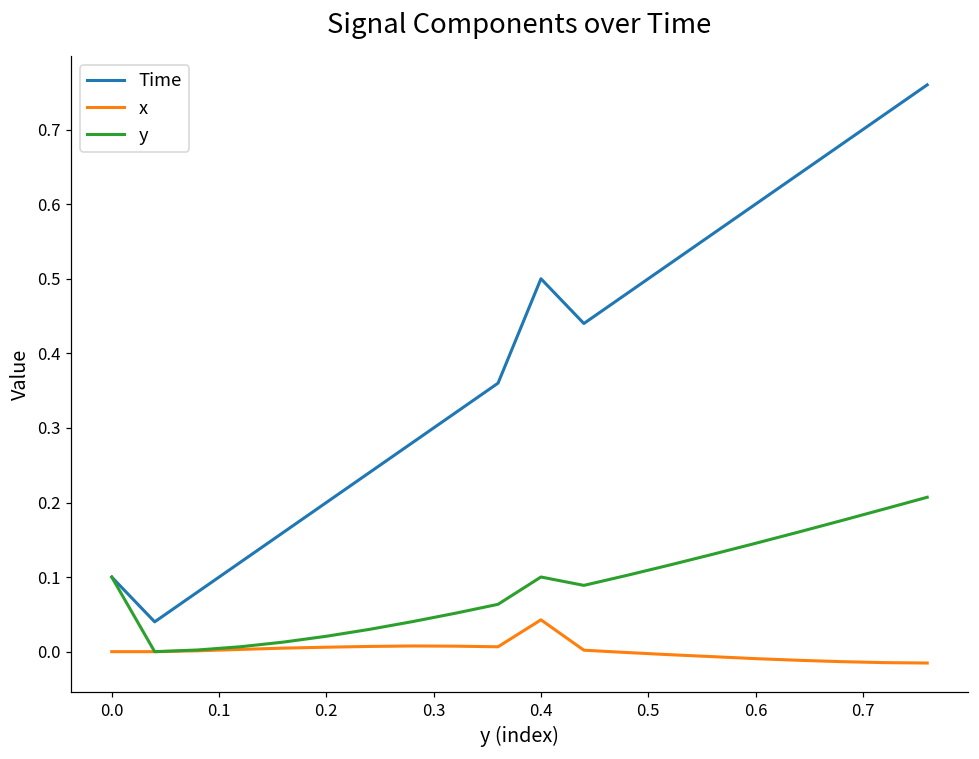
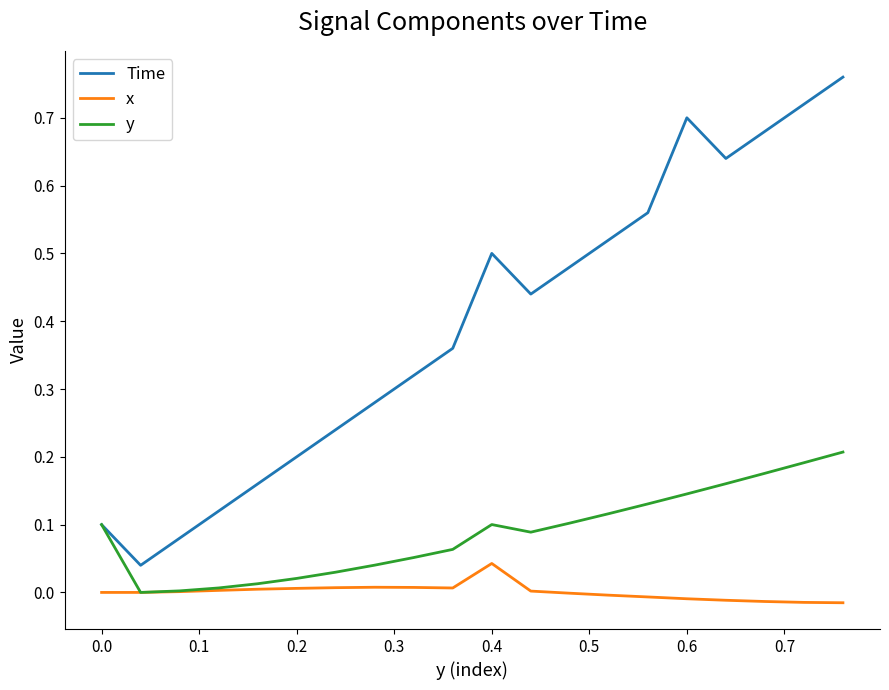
  {
    "Time": {
      "0.2": 0.2,
      "0.4": 0.5,
-     "0.6": 0.6
+     "0.6": 0.7
    },
    "x": {
      "0.0": 0.0,
      "0.2": 0.01,
      "0.4": 0.04,
      "0.6": -0.01
    },
    "y": {
      "0.2": 0.02,
      "0.4": 0.1,
      "0.6": 0.15
    }
  }
